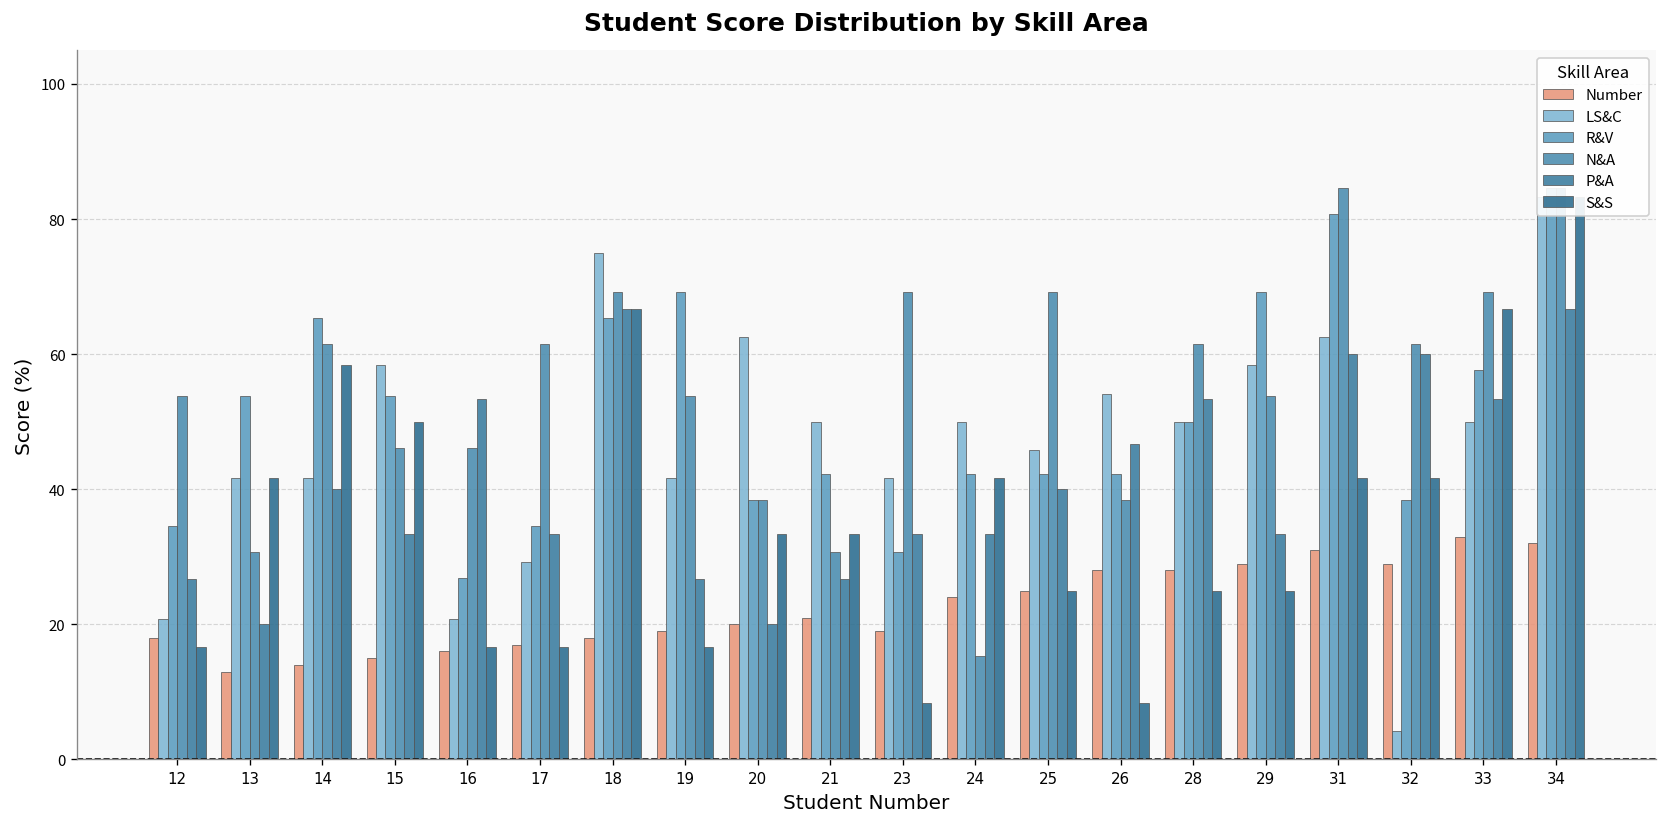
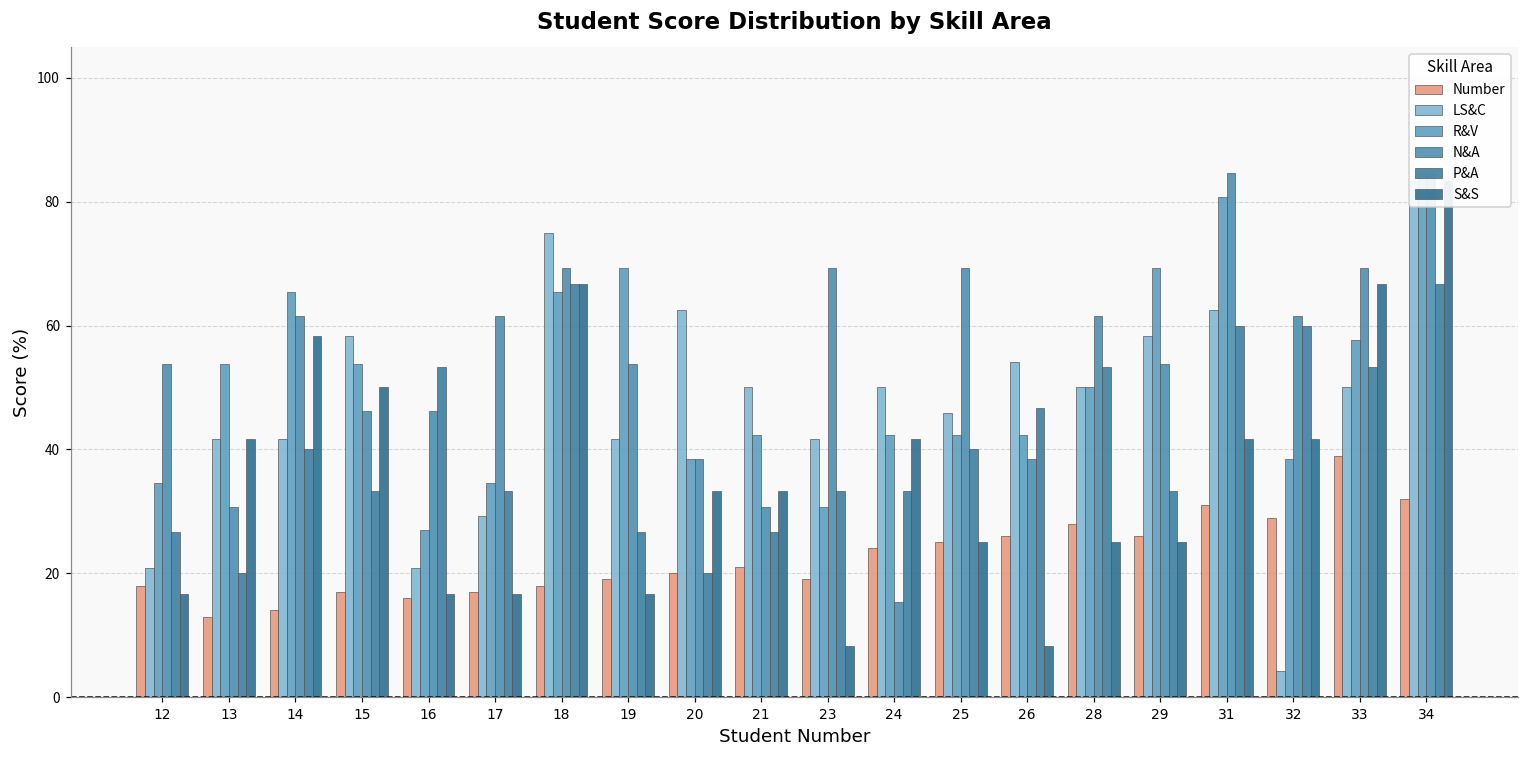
  {
    "Number": {
      "12": 18,
      "13": 13,
      "14": 14,
-     "15": 15,
+     "15": 17,
      "16": 16,
      "17": 17,
      "18": 18,
      "19": 19,
      "20": 20,
      "21": 21,
      "23": 19,
      "24": 24,
      "25": 25,
-     "26": 28,
+     "26": 26,
      "28": 28,
-     "29": 29,
+     "29": 26,
      "31": 31,
      "32": 29,
-     "33": 33,
+     "33": 39,
      "34": 32
    }
  }
